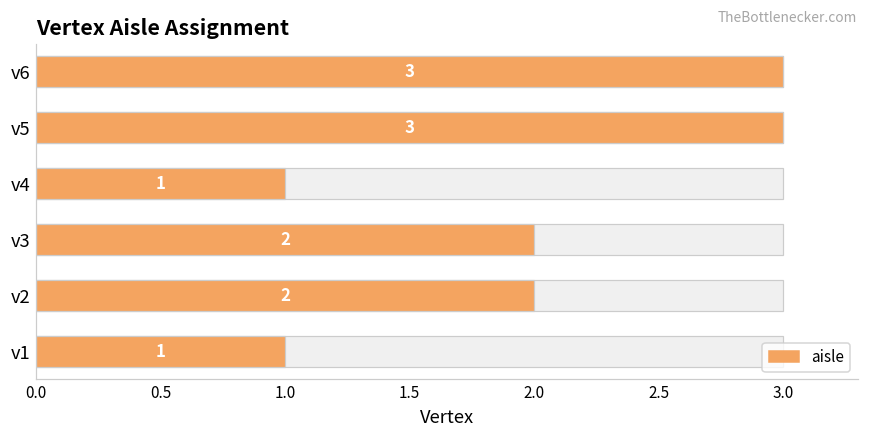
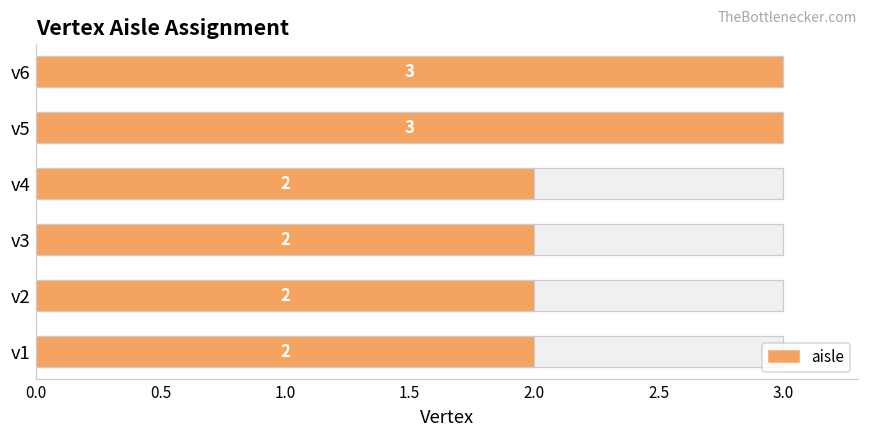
  {
    "aisle": {
      "v6": 3,
      "v5": 3,
-     "v4": 1,
-     "v1": 1
+     "v4": 2,
+     "v1": 2
    }
  }
